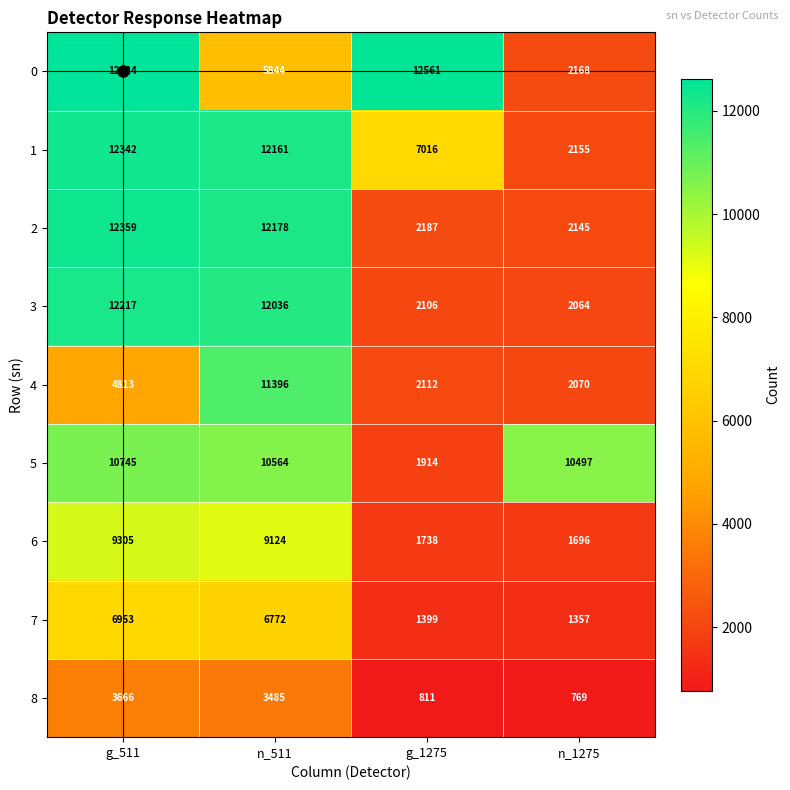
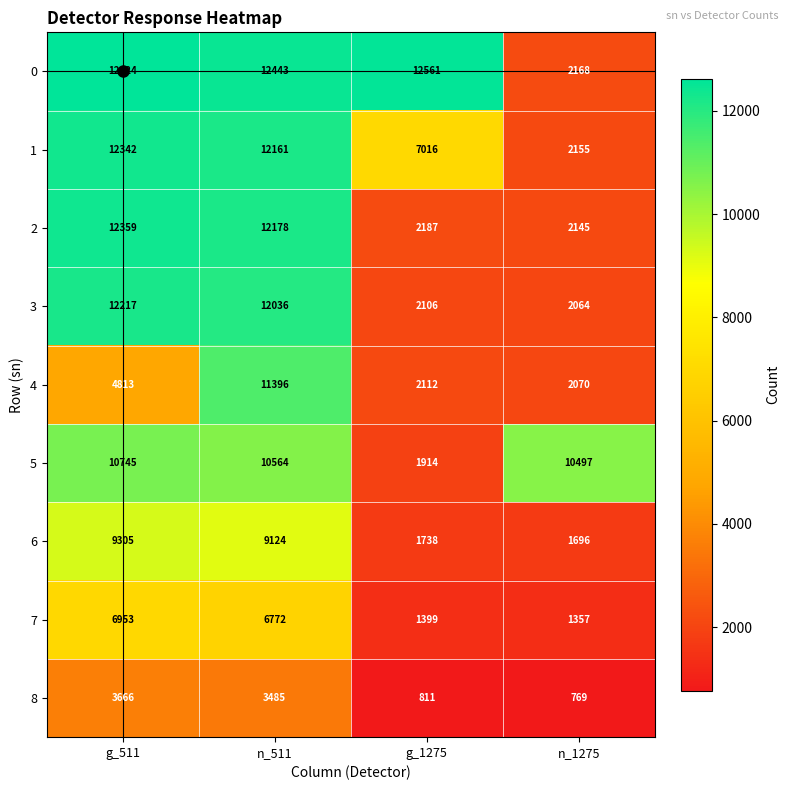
  {
    "0": {
-     "n_511": 5844,
+     "n_511": 12443,
      "g_1275": 12561,
      "n_1275": 2168
    },
    "1": {
      "g_511": 12342,
      "n_511": 12161,
      "g_1275": 7016,
      "n_1275": 2155
    },
    "2": {
      "g_511": 12359,
      "n_511": 12178,
      "g_1275": 2187,
      "n_1275": 2145
    },
    "3": {
      "g_511": 12217,
      "n_511": 12036,
      "g_1275": 2106,
      "n_1275": 2064
    },
    "4": {
      "g_511": 4813,
      "n_511": 11396,
      "g_1275": 2112,
      "n_1275": 2070
    },
    "5": {
      "g_511": 10745,
      "n_511": 10564,
      "g_1275": 1914,
      "n_1275": 10497
    },
    "6": {
      "g_511": 9305,
      "n_511": 9124,
      "g_1275": 1738,
      "n_1275": 1696
    },
    "7": {
      "g_511": 6953,
      "n_511": 6772,
      "g_1275": 1399,
      "n_1275": 1357
    },
    "8": {
      "g_511": 3666,
      "n_511": 3485,
      "g_1275": 811,
      "n_1275": 769
    }
  }
